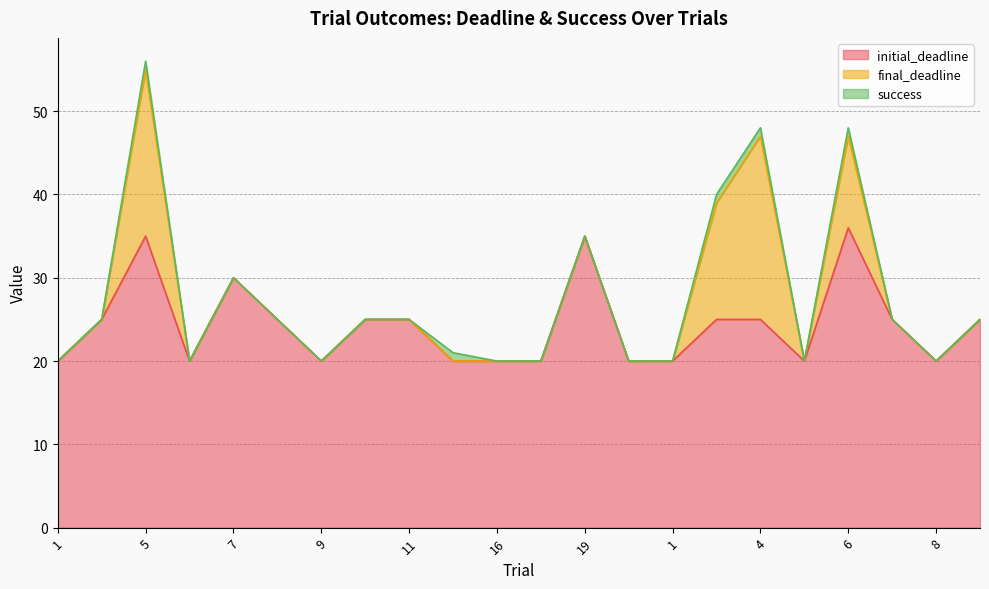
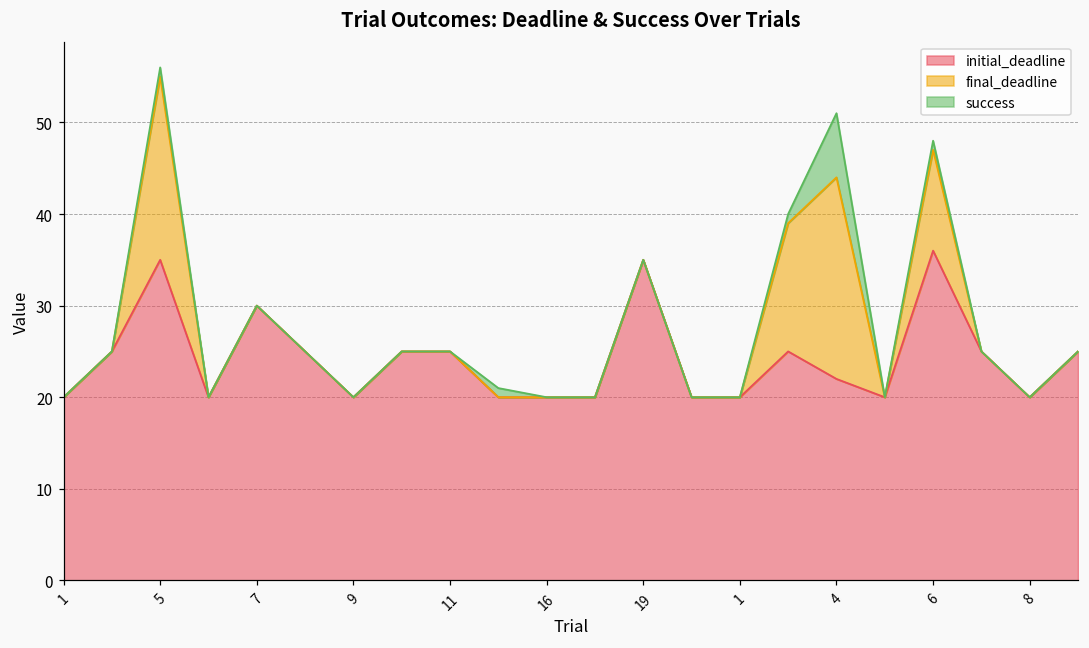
  {
    "initial_deadline": {
-     "4": 25,
+     "4": 22,
      "6": 36
    },
    "final_deadline": {
      "4": 22,
      "6": 11
    },
    "success": {
-     "4": 1,
+     "4": 7,
      "6": 1
    }
  }
